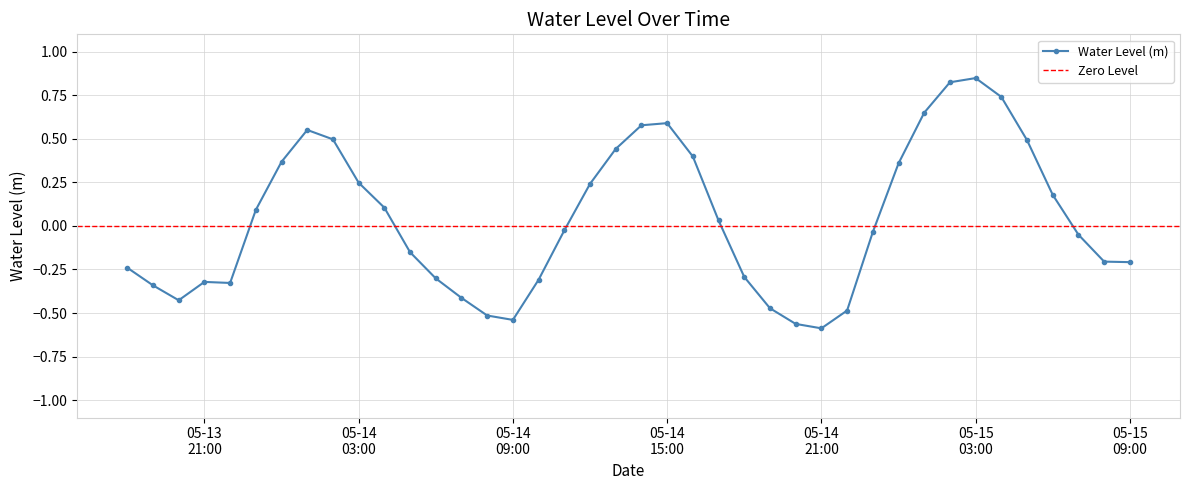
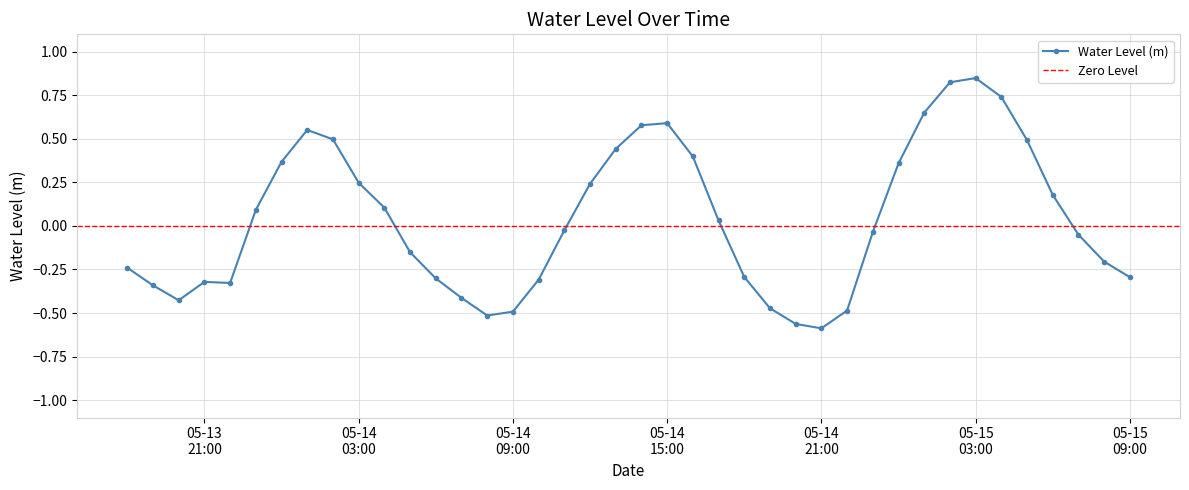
  {
    "05-13 21:00": -0.32,
    "05-14 03:00": 0.25,
-   "05-14 09:00": -0.54,
+   "05-14 09:00": -0.49,
    "05-14 15:00": 0.59,
    "05-14 21:00": -0.59,
    "05-15 03:00": 0.85,
-   "05-15 09:00": -0.21
+   "05-15 09:00": -0.29
  }
